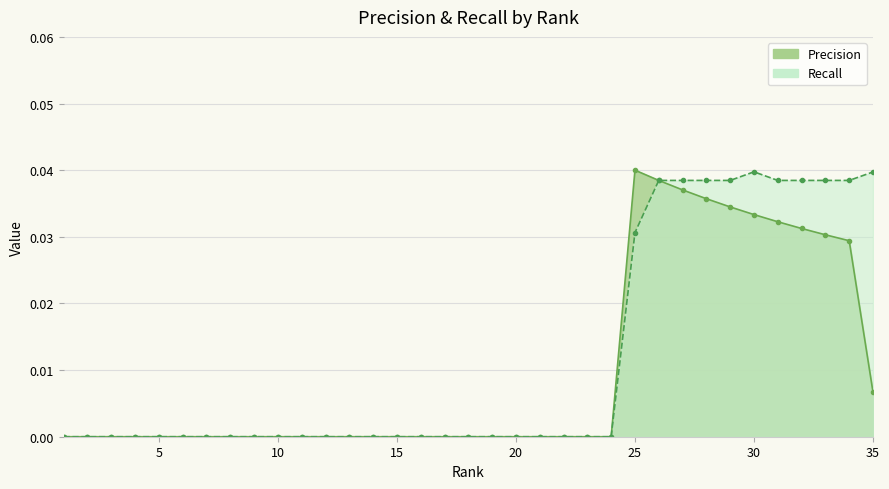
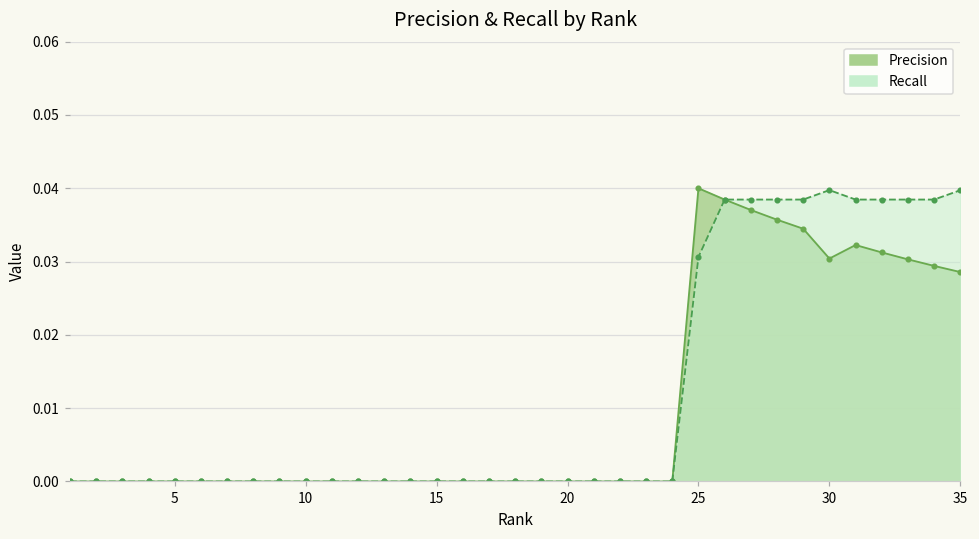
  {
    "Precision": {
      "25": 0.040,
-     "30": 0.033,
-     "35": 0.007
+     "30": 0.030,
+     "35": 0.029
    },
    "Recall": {
      "25": 0.031,
      "30": 0.040,
      "35": 0.040
    }
  }
